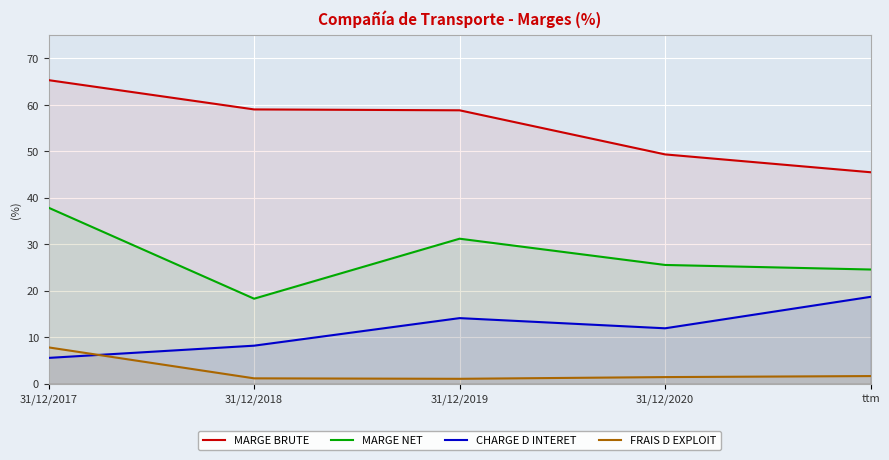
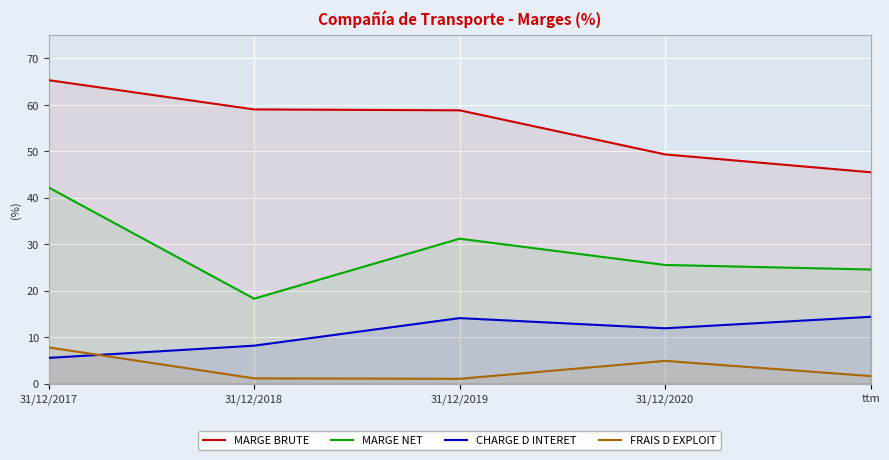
  {
    "MARGE BRUTE": {
      "31/12/2017": 65,
      "31/12/2018": 59,
      "31/12/2019": 59,
      "31/12/2020": 49,
      "ttm": 46
    },
    "MARGE NET": {
-     "31/12/2017": 38,
+     "31/12/2017": 42,
      "31/12/2018": 18,
      "31/12/2019": 31,
      "31/12/2020": 26,
      "ttm": 25
    },
    "CHARGE D INTERET": {
      "31/12/2017": 6,
      "31/12/2018": 8,
      "31/12/2019": 14,
      "31/12/2020": 12,
-     "ttm": 19
+     "ttm": 14
    },
    "FRAIS D EXPLOIT": {
      "31/12/2017": 8,
      "31/12/2018": 1,
      "31/12/2019": 1,
-     "31/12/2020": 1,
+     "31/12/2020": 5,
      "ttm": 2
    }
  }
